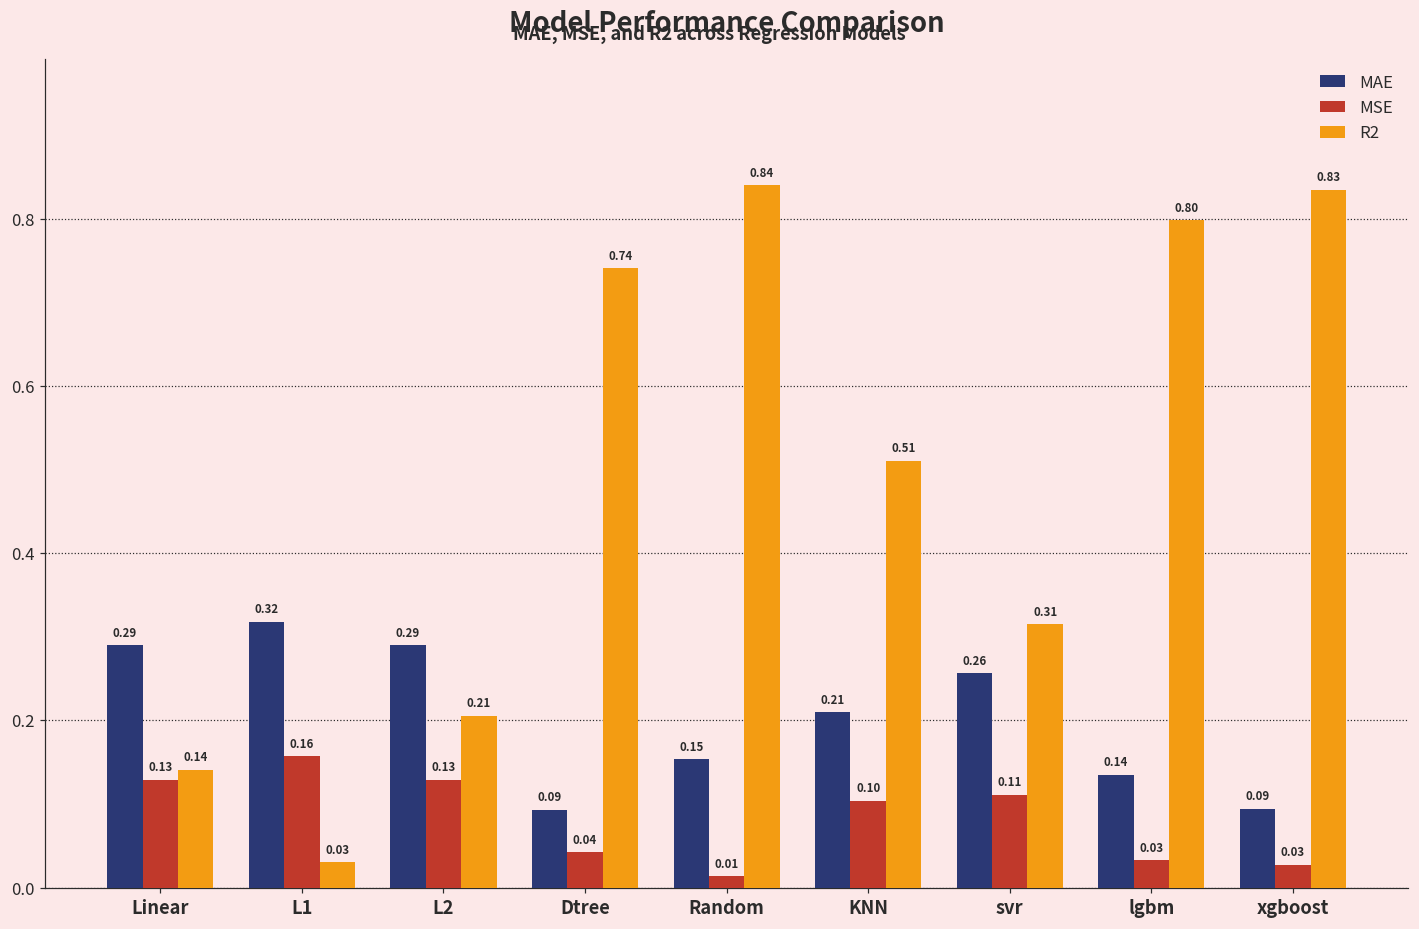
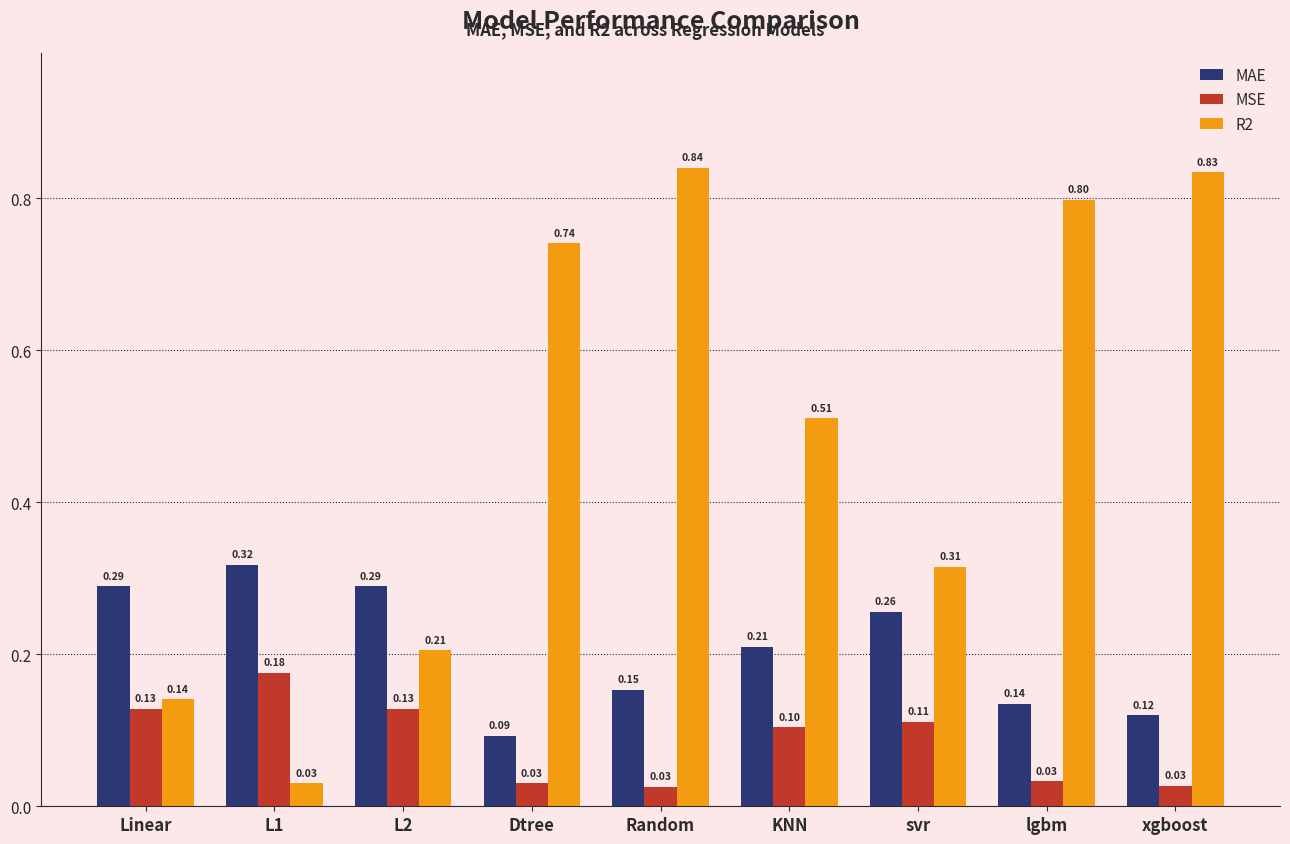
  {
    "MAE": {
      "Linear": 0.29,
      "L1": 0.32,
      "L2": 0.29,
      "Dtree": 0.09,
      "Random": 0.15,
      "KNN": 0.21,
      "svr": 0.26,
      "lgbm": 0.14,
-     "xgboost": 0.09
+     "xgboost": 0.12
    },
    "MSE": {
      "Linear": 0.13,
-     "L1": 0.16,
+     "L1": 0.18,
      "L2": 0.13,
-     "Dtree": 0.04,
-     "Random": 0.01,
+     "Dtree": 0.03,
+     "Random": 0.03,
      "KNN": 0.10,
      "svr": 0.11,
      "lgbm": 0.03,
      "xgboost": 0.03
    },
    "R2": {
      "Linear": 0.14,
      "L1": 0.03,
      "L2": 0.21,
      "Dtree": 0.74,
      "Random": 0.84,
      "KNN": 0.51,
      "svr": 0.31,
      "lgbm": 0.80,
      "xgboost": 0.83
    }
  }
